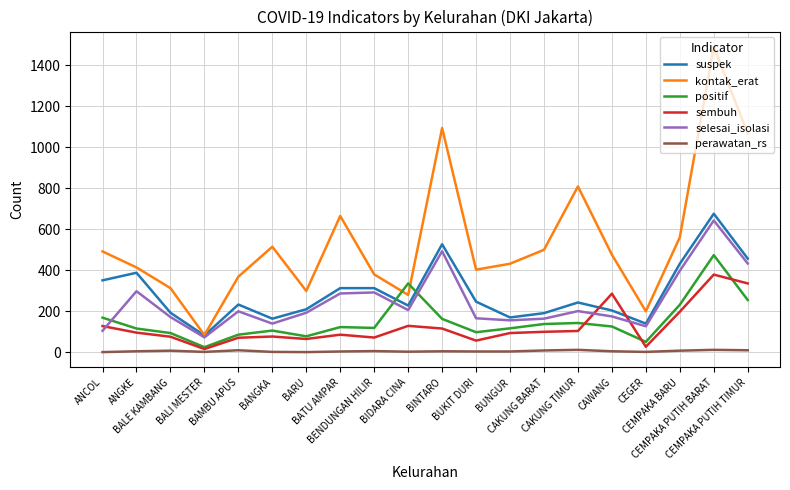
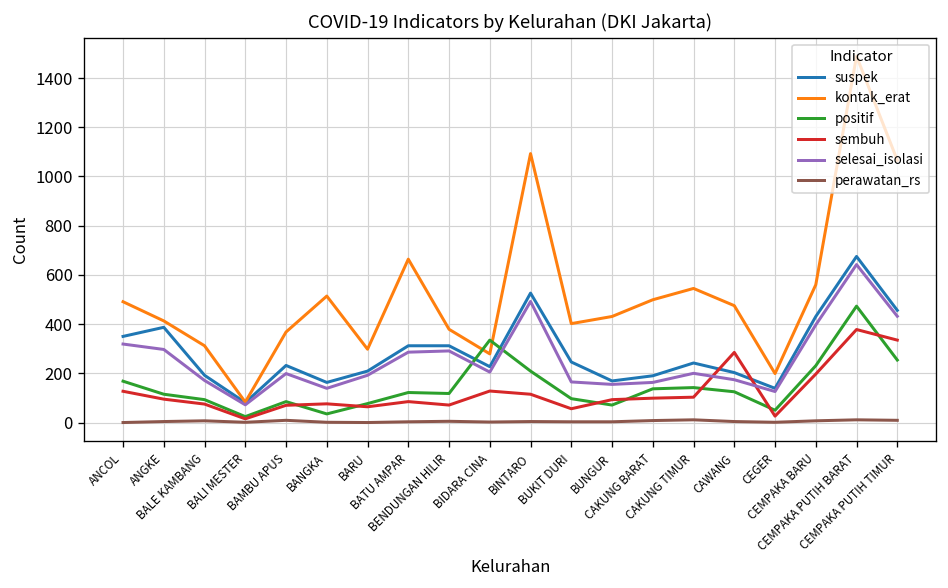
  {
    "suspek": {
      "ANCOL": 350,
      "ANGKE": 390,
      "BALE KAMBANG": 190,
      "BAMBU APUS": 230,
      "BANGKA": 160,
      "BARU": 210,
      "BATU AMPAR": 310,
      "BENDUNGAN HILIR": 310,
      "BIDARA CINA": 230,
      "BINTARO": 530,
      "BUKIT DURI": 250,
      "BUNGUR": 170,
      "CAKUNG BARAT": 190,
      "CAKUNG TIMUR": 240,
      "CAWANG": 200,
      "CEGER": 140,
      "CEMPAKA BARU": 430,
      "CEMPAKA PUTIH BARAT": 680,
      "CEMPAKA PUTIH TIMUR": 460
    },
    "kontak_erat": {
      "ANCOL": 490,
      "ANGKE": 410,
      "BALE KAMBANG": 310,
      "BAMBU APUS": 370,
      "BANGKA": 510,
      "BARU": 300,
      "BATU AMPAR": 660,
      "BENDUNGAN HILIR": 380,
      "BIDARA CINA": 280,
      "BINTARO": 1090,
      "BUKIT DURI": 400,
      "BUNGUR": 430,
      "CAKUNG BARAT": 500,
-     "CAKUNG TIMUR": 810,
+     "CAKUNG TIMUR": 550,
      "CAWANG": 480,
      "CEGER": 200,
      "CEMPAKA BARU": 560
    },
    "positif": {
      "ANCOL": 170,
      "ANGKE": 120,
      "BALE KAMBANG": 90,
      "BAMBU APUS": 90,
-     "BANGKA": 110,
+     "BANGKA": 40,
      "BARU": 80,
      "BATU AMPAR": 120,
      "BENDUNGAN HILIR": 120,
      "BIDARA CINA": 340,
-     "BINTARO": 160,
+     "BINTARO": 210,
      "BUKIT DURI": 100,
-     "BUNGUR": 120,
+     "BUNGUR": 70,
      "CAKUNG BARAT": 140,
      "CAKUNG TIMUR": 140,
      "CAWANG": 130,
      "CEGER": 50,
      "CEMPAKA BARU": 230,
      "CEMPAKA PUTIH BARAT": 470,
      "CEMPAKA PUTIH TIMUR": 250
    },
    "sembuh": {
      "ANCOL": 130,
      "ANGKE": 100,
      "BALE KAMBANG": 80,
      "BAMBU APUS": 70,
      "BANGKA": 80,
      "BARU": 60,
      "BATU AMPAR": 90,
      "BENDUNGAN HILIR": 70,
      "BIDARA CINA": 130,
      "BINTARO": 120,
      "BUKIT DURI": 60,
      "BUNGUR": 90,
      "CAKUNG BARAT": 100,
      "CAKUNG TIMUR": 100,
      "CAWANG": 290,
      "CEGER": 30,
      "CEMPAKA BARU": 200,
      "CEMPAKA PUTIH BARAT": 380,
      "CEMPAKA PUTIH TIMUR": 340
    },
    "selesai_isolasi": {
-     "ANCOL": 100,
+     "ANCOL": 320,
      "ANGKE": 300,
      "BALE KAMBANG": 170,
      "BAMBU APUS": 200,
      "BANGKA": 140,
      "BARU": 190,
      "BATU AMPAR": 290,
      "BENDUNGAN HILIR": 290,
      "BIDARA CINA": 210,
      "BINTARO": 490,
      "BUKIT DURI": 170,
      "BUNGUR": 160,
      "CAKUNG BARAT": 160,
      "CAKUNG TIMUR": 200,
      "CAWANG": 170,
      "CEGER": 130,
      "CEMPAKA BARU": 400,
      "CEMPAKA PUTIH BARAT": 640,
      "CEMPAKA PUTIH TIMUR": 430
    },
    "perawatan_rs": {
      "ANCOL": 0,
      "ANGKE": 0,
      "BALE KAMBANG": 10,
      "BALI MESTER": 0,
      "BAMBU APUS": 10,
      "BANGKA": 0,
      "BARU": 0,
      "BATU AMPAR": 0,
      "BENDUNGAN HILIR": 10,
      "BIDARA CINA": 0,
      "BINTARO": 0,
      "BUKIT DURI": 0,
      "BUNGUR": 0,
      "CAKUNG BARAT": 10,
      "CAKUNG TIMUR": 10,
      "CAWANG": 0,
      "CEGER": 0,
      "CEMPAKA BARU": 10,
      "CEMPAKA PUTIH BARAT": 10,
      "CEMPAKA PUTIH TIMUR": 10
    }
  }
